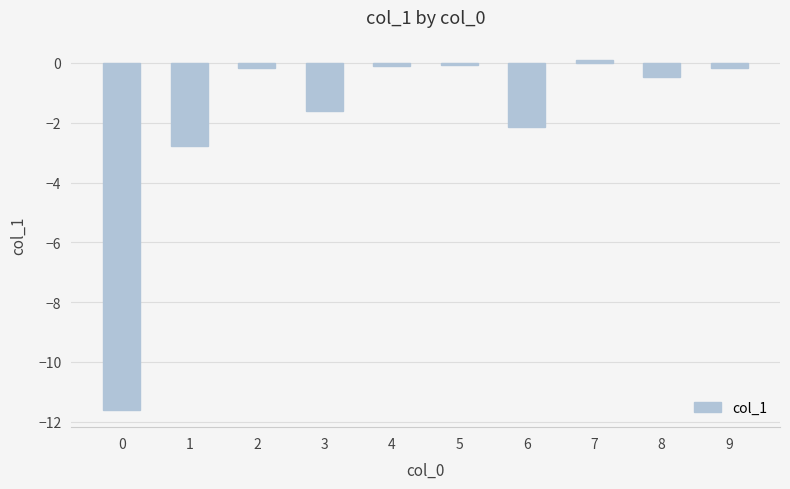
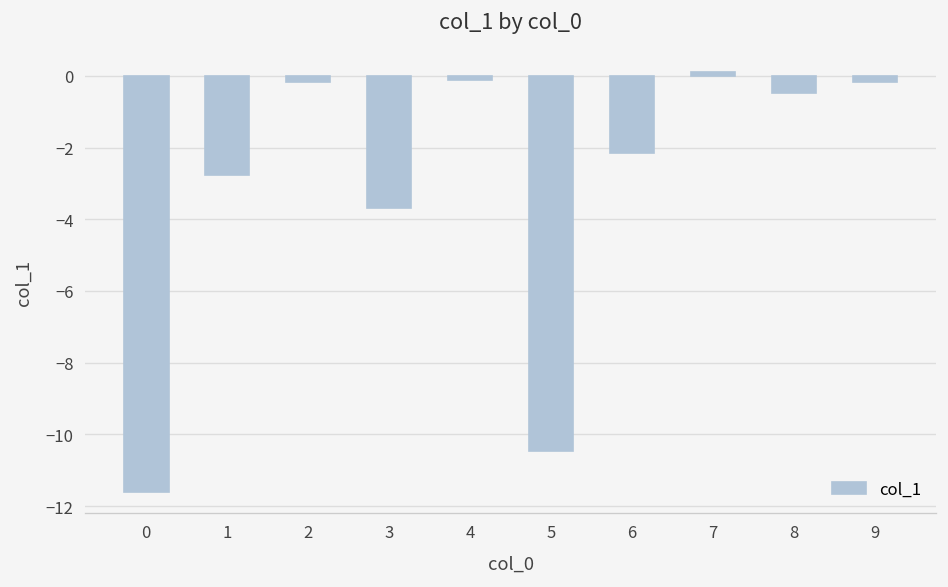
  {
    "0": -11.6,
    "1": -2.8,
    "2": -0.2,
-   "3": -1.6,
+   "3": -3.7,
    "4": -0.1,
-   "5": -0.1,
+   "5": -10.5,
    "6": -2.1,
    "7": 0.1,
    "8": -0.5,
    "9": -0.2
  }
